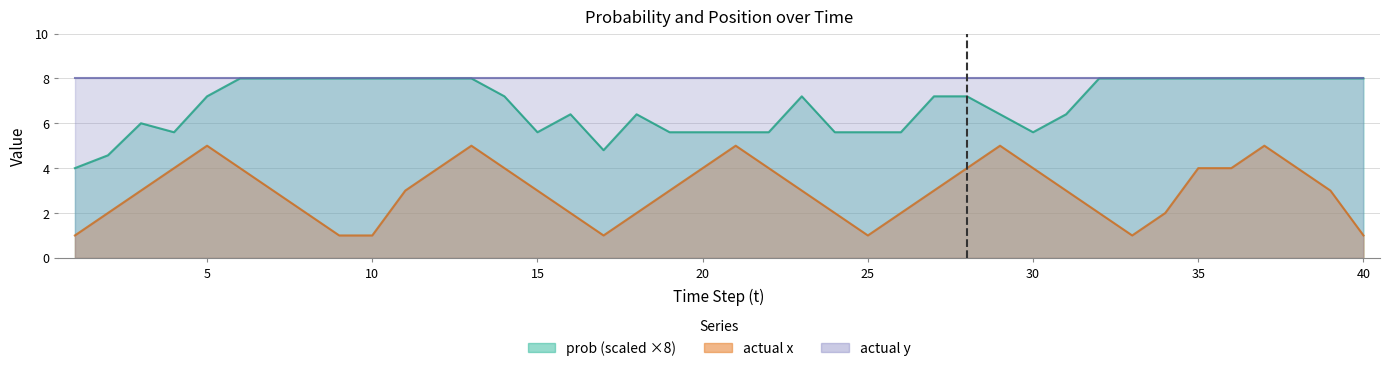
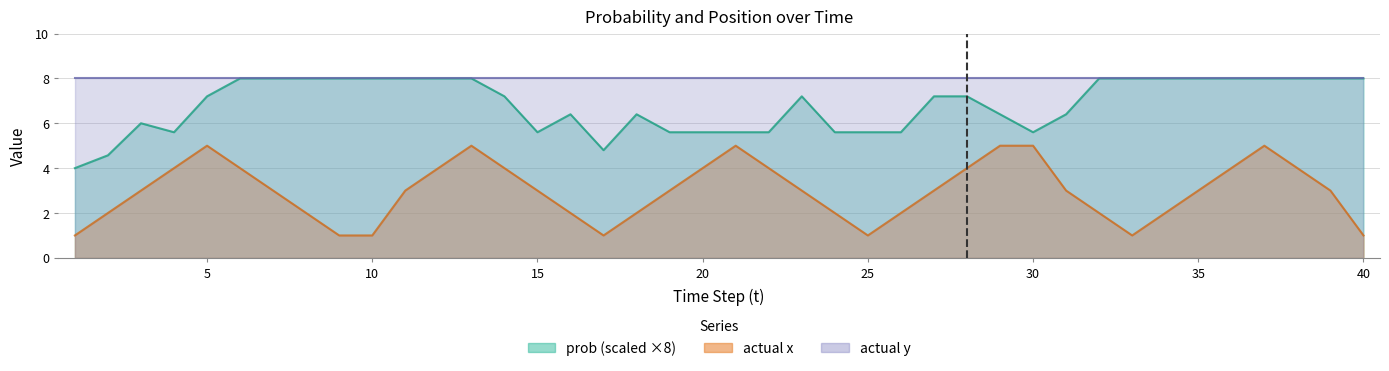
  {
    "actual x": {
      "5": 5,
      "10": 1,
      "15": 3,
      "20": 4,
      "25": 1,
-     "30": 4,
-     "35": 4,
+     "30": 5,
+     "35": 3,
      "40": 1
    },
    "actual y": {
      "5": 8,
      "15": 8,
      "20": 8,
      "25": 8,
      "30": 8
    }
  }
